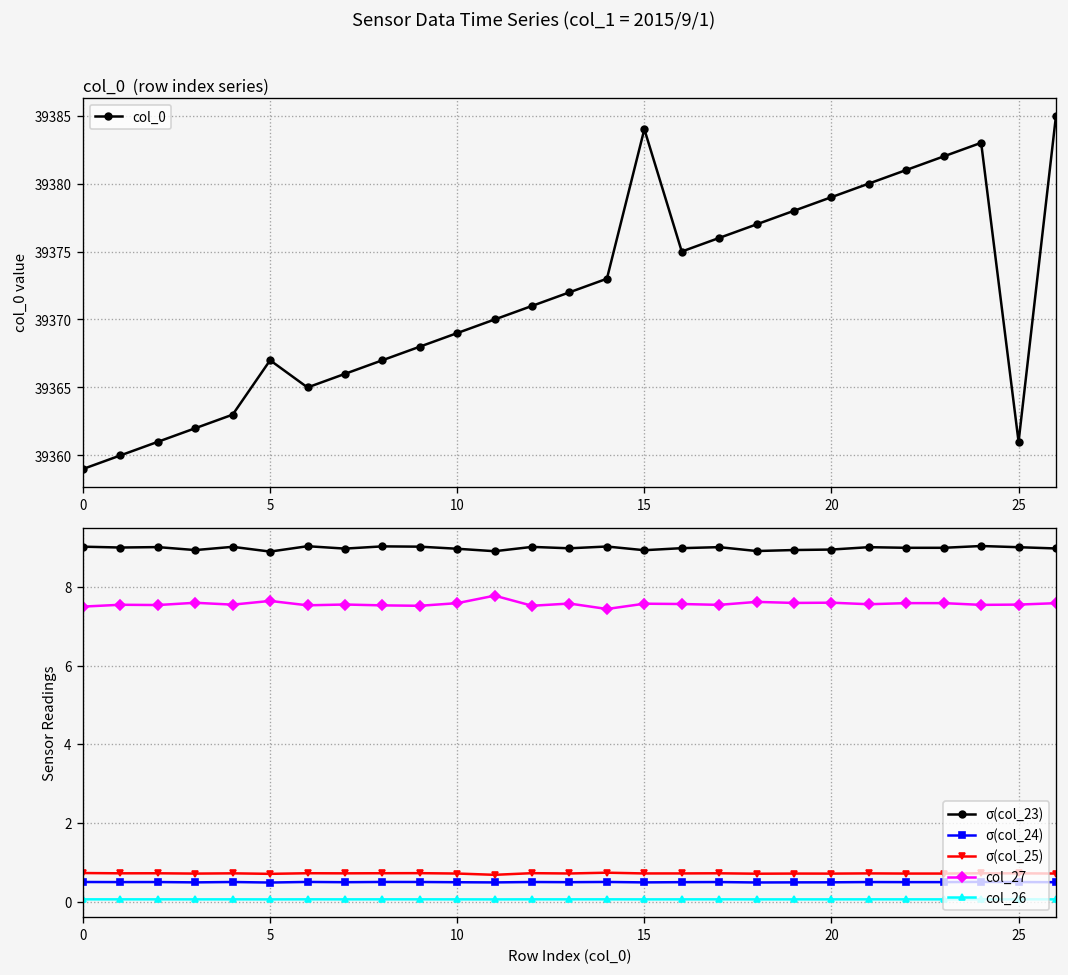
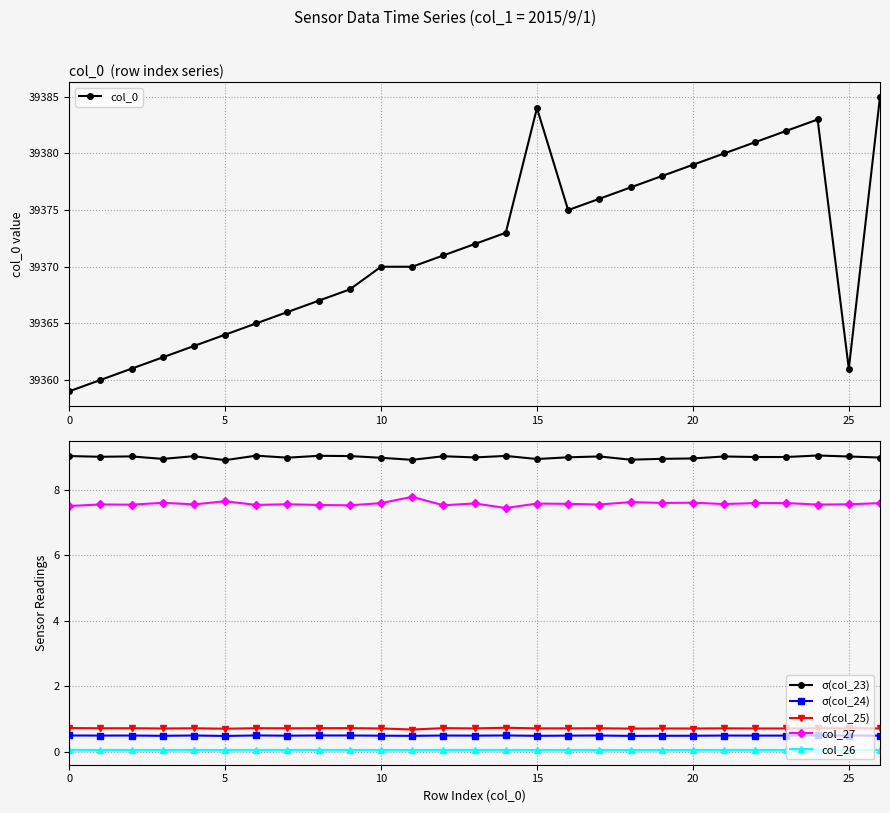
  {
    "col_0 (row index series)": {
      "0": 39359,
-     "5": 39367,
-     "10": 39369,
+     "5": 39364,
+     "10": 39370,
      "15": 39384,
      "20": 39379,
      "25": 39361
    }
  }
